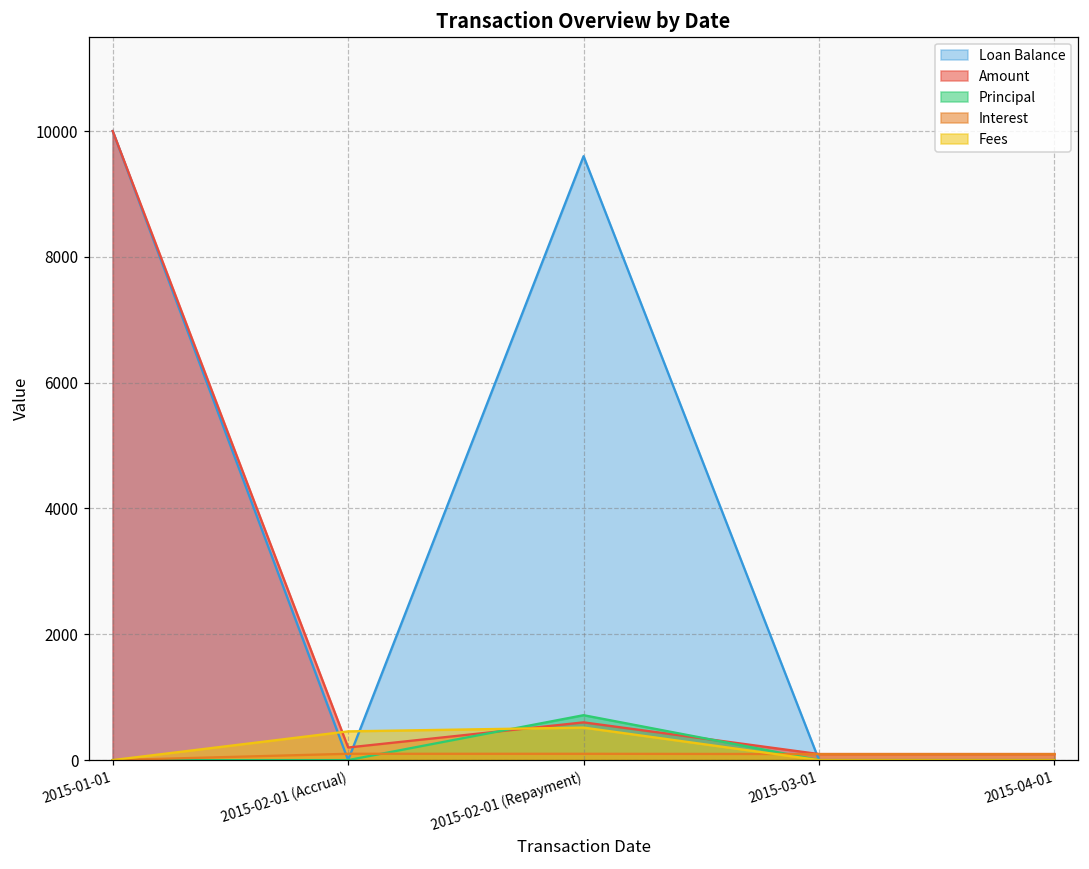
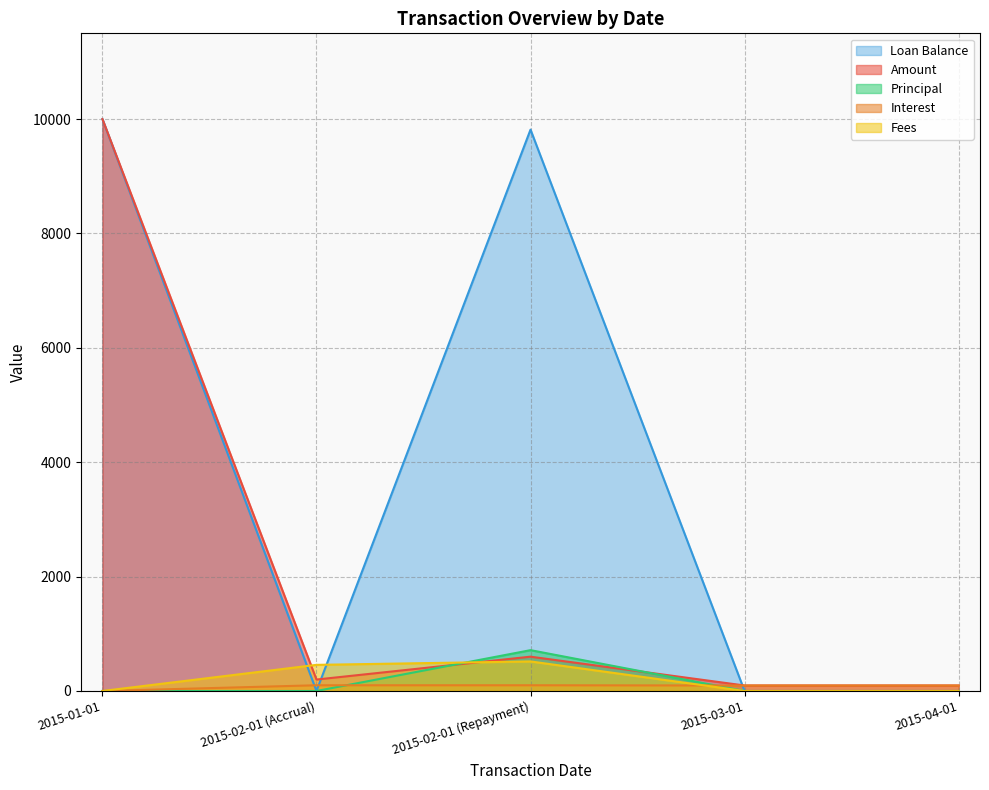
  {
    "Loan Balance": {
-     "2015-02-01 (Repayment)": 9600
+     "2015-02-01 (Repayment)": 9800
    },
    "Principal": {
      "2015-02-01 (Repayment)": 700
    },
    "Fees": {
      "2015-02-01 (Accrual)": 500,
      "2015-02-01 (Repayment)": 500
    }
  }
